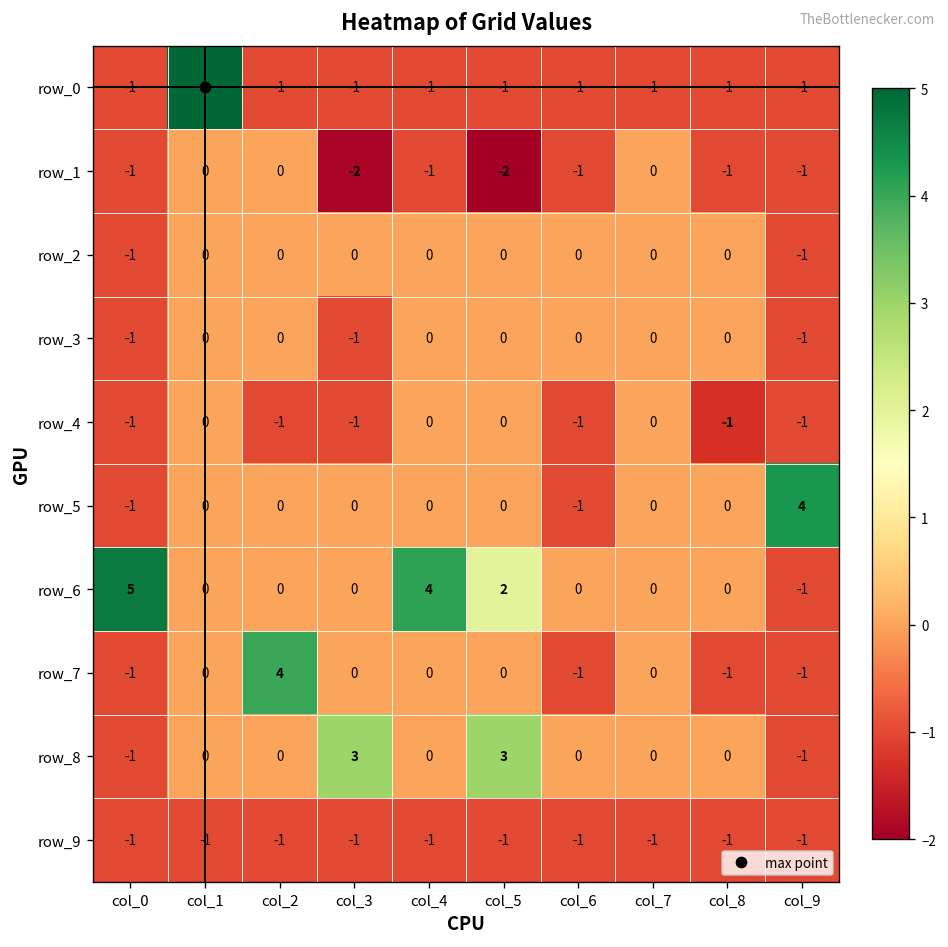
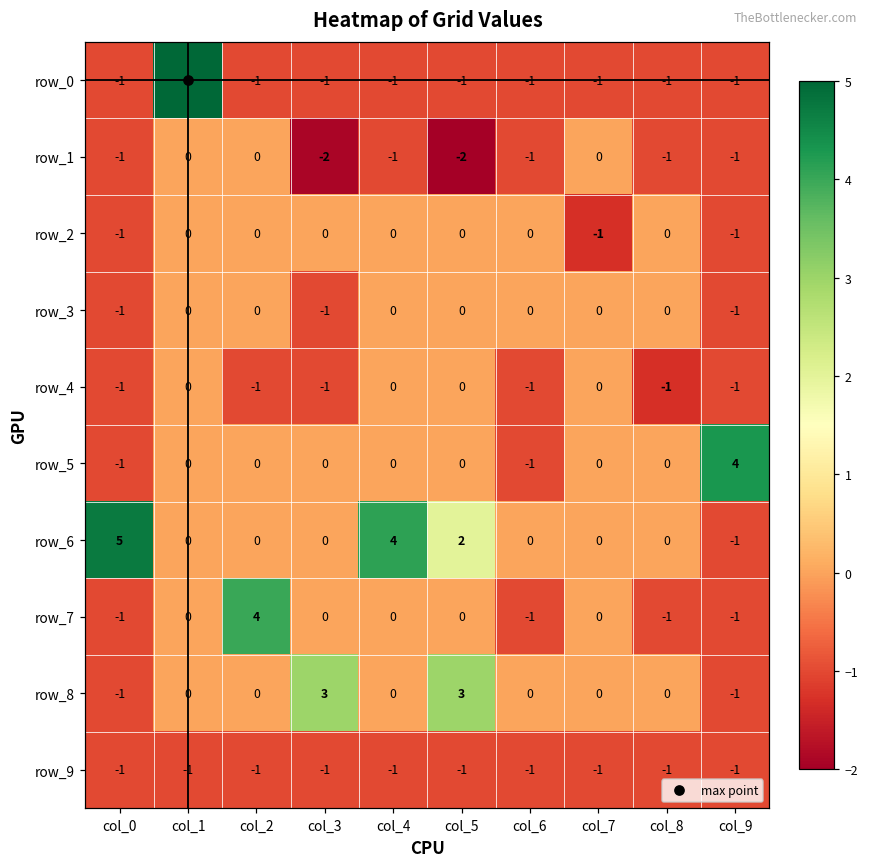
  {
    "row_0": {
      "col_0": -1,
      "col_2": -1,
      "col_3": -1,
      "col_4": -1,
      "col_5": -1,
      "col_6": -1,
      "col_7": -1,
      "col_8": -1,
      "col_9": -1
    },
    "row_1": {
      "col_0": -1,
      "col_1": 0,
      "col_2": 0,
      "col_3": -2,
      "col_4": -1,
      "col_5": -2,
      "col_6": -1,
      "col_7": 0,
      "col_8": -1,
      "col_9": -1
    },
    "row_2": {
      "col_0": -1,
      "col_1": 0,
      "col_2": 0,
      "col_3": 0,
      "col_4": 0,
      "col_5": 0,
      "col_6": 0,
-     "col_7": 0,
+     "col_7": -1,
      "col_8": 0,
      "col_9": -1
    },
    "row_3": {
      "col_0": -1,
      "col_1": 0,
      "col_2": 0,
      "col_3": -1,
      "col_4": 0,
      "col_5": 0,
      "col_6": 0,
      "col_7": 0,
      "col_8": 0,
      "col_9": -1
    },
    "row_4": {
      "col_0": -1,
      "col_1": 0,
      "col_2": -1,
      "col_3": -1,
      "col_4": 0,
      "col_5": 0,
      "col_6": -1,
      "col_7": 0,
      "col_8": -1,
      "col_9": -1
    },
    "row_5": {
      "col_0": -1,
      "col_1": 0,
      "col_2": 0,
      "col_3": 0,
      "col_4": 0,
      "col_5": 0,
      "col_6": -1,
      "col_7": 0,
      "col_8": 0,
      "col_9": 4
    },
    "row_6": {
      "col_0": 5,
      "col_1": 0,
      "col_2": 0,
      "col_3": 0,
      "col_4": 4,
      "col_5": 2,
      "col_6": 0,
      "col_7": 0,
      "col_8": 0,
      "col_9": -1
    },
    "row_7": {
      "col_0": -1,
      "col_1": 0,
      "col_2": 4,
      "col_3": 0,
      "col_4": 0,
      "col_5": 0,
      "col_6": -1,
      "col_7": 0,
      "col_8": -1,
      "col_9": -1
    },
    "row_8": {
      "col_0": -1,
      "col_1": 0,
      "col_2": 0,
      "col_3": 3,
      "col_4": 0,
      "col_5": 3,
      "col_6": 0,
      "col_7": 0,
      "col_8": 0,
      "col_9": -1
    },
    "row_9": {
      "col_0": -1,
      "col_1": -1,
      "col_2": -1,
      "col_3": -1,
      "col_4": -1,
      "col_5": -1,
      "col_6": -1,
      "col_7": -1,
      "col_8": -1,
      "col_9": -1
    }
  }
